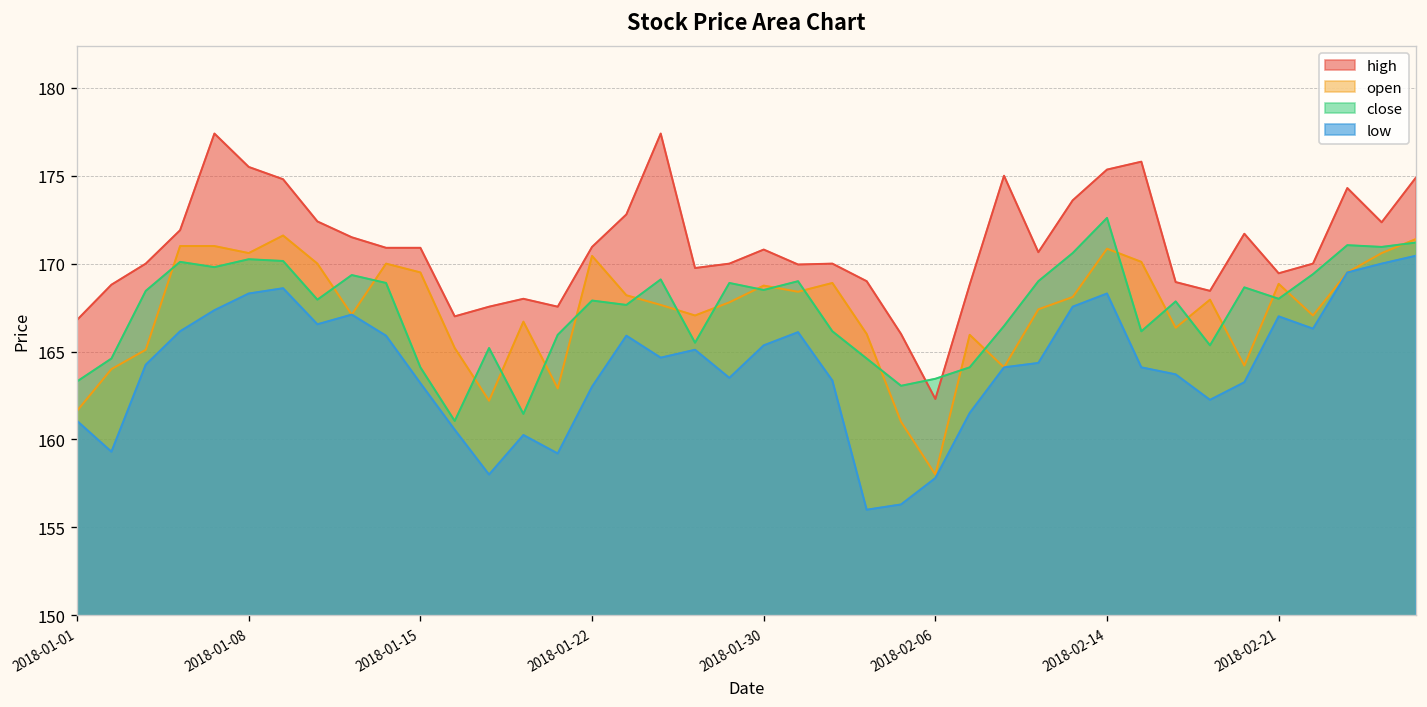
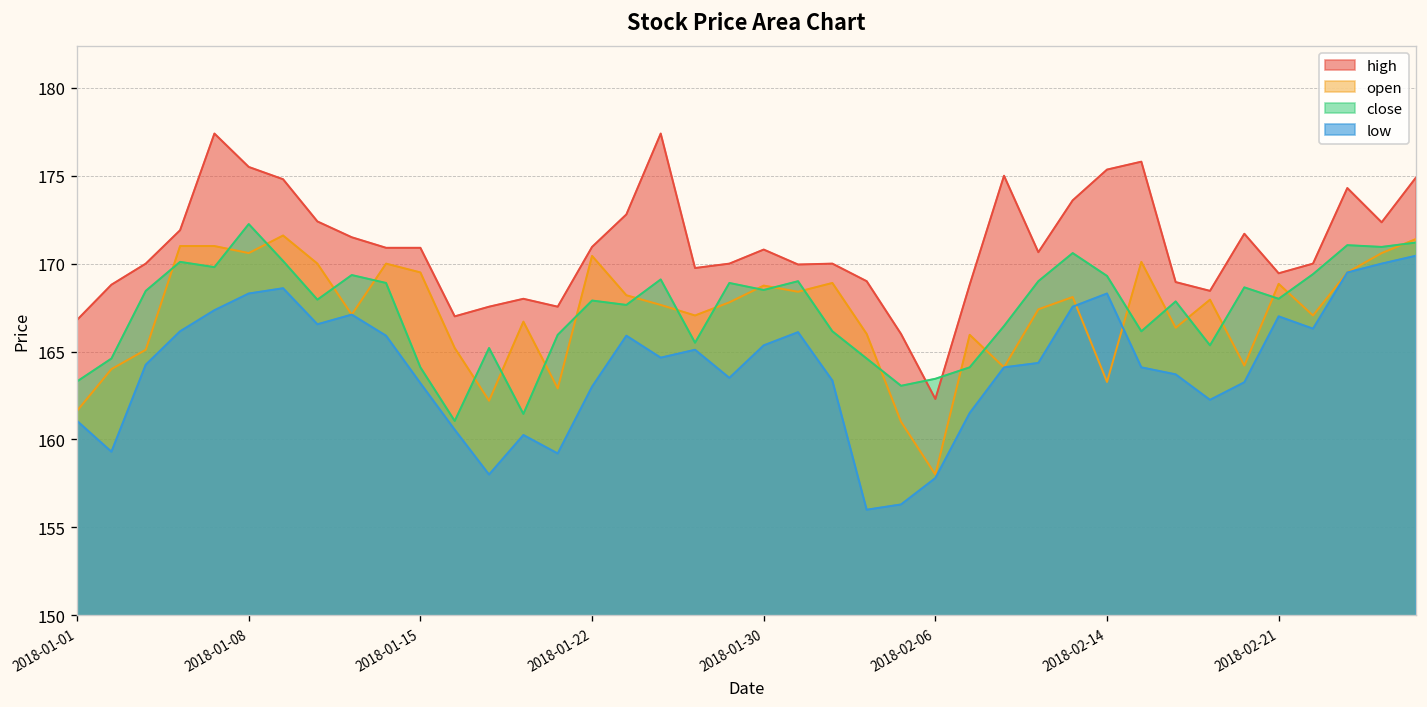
  {
    "high": {
      "2018-01-01": 166.8,
      "2018-01-08": 175.5,
      "2018-01-15": 170.9,
      "2018-01-22": 171.0,
      "2018-01-30": 170.8,
      "2018-02-06": 162.3,
      "2018-02-14": 175.4,
      "2018-02-21": 169.5
    },
    "open": {
      "2018-01-01": 161.6,
      "2018-01-08": 170.6,
      "2018-01-15": 169.5,
      "2018-01-22": 170.4,
      "2018-01-30": 168.8,
      "2018-02-06": 158.0,
-     "2018-02-14": 170.9,
+     "2018-02-14": 163.3,
      "2018-02-21": 168.9
    },
    "close": {
      "2018-01-01": 163.3,
-     "2018-01-08": 170.3,
+     "2018-01-08": 172.3,
      "2018-01-15": 164.1,
      "2018-01-22": 167.9,
      "2018-01-30": 168.5,
      "2018-02-06": 163.5,
-     "2018-02-14": 172.6,
+     "2018-02-14": 169.3,
      "2018-02-21": 168.0
    },
    "low": {
      "2018-01-01": 161.1,
      "2018-01-08": 168.3,
      "2018-01-15": 163.2,
      "2018-01-22": 163.0,
      "2018-01-30": 165.4,
      "2018-02-06": 157.8,
      "2018-02-14": 168.3,
      "2018-02-21": 167.0
    }
  }
